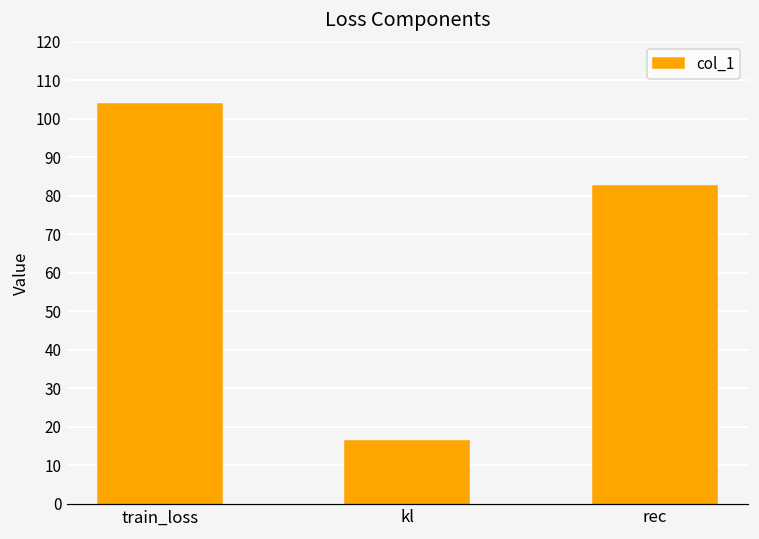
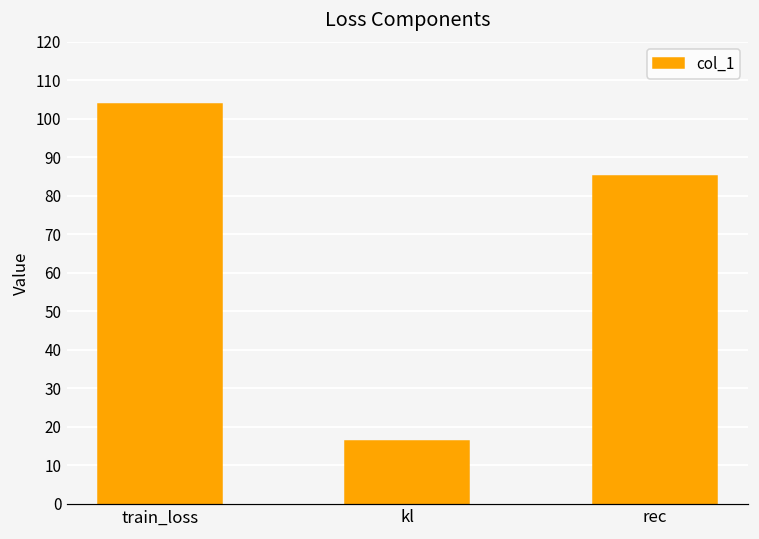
  {
    "train_loss": 104,
    "kl": 16,
-   "rec": 83
+   "rec": 85
  }
